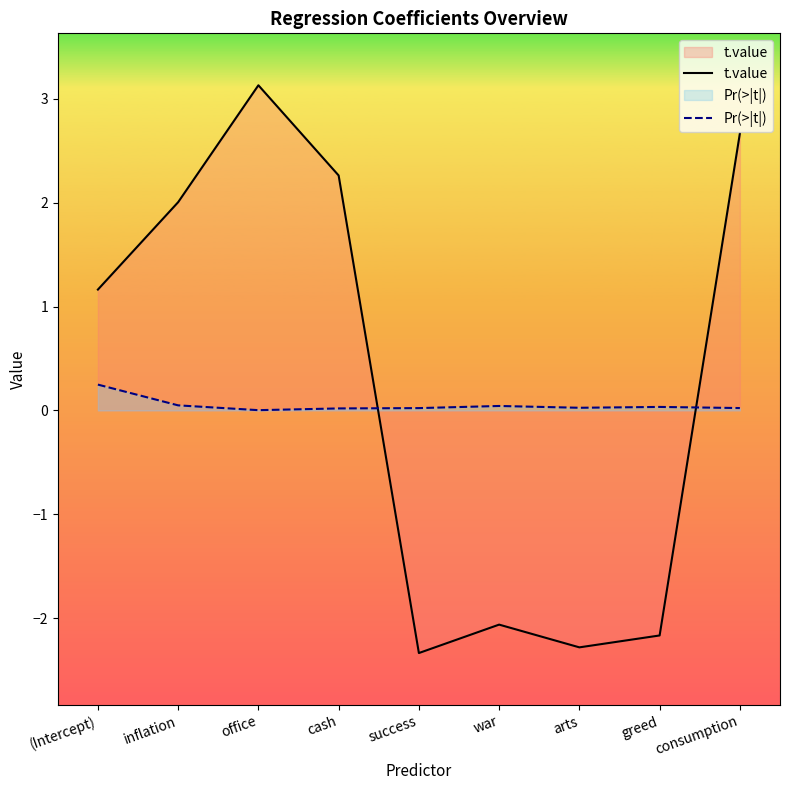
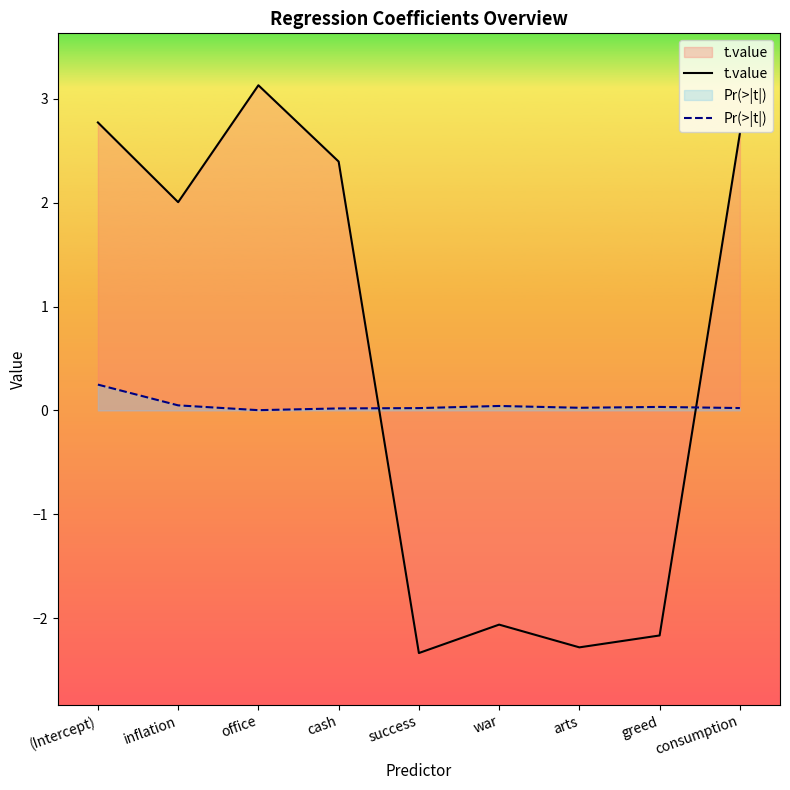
  {
    "t.value": {
-     "(Intercept)": 1.16,
-     "cash": 2.26
+     "(Intercept)": 2.77,
+     "cash": 2.40
    }
  }
